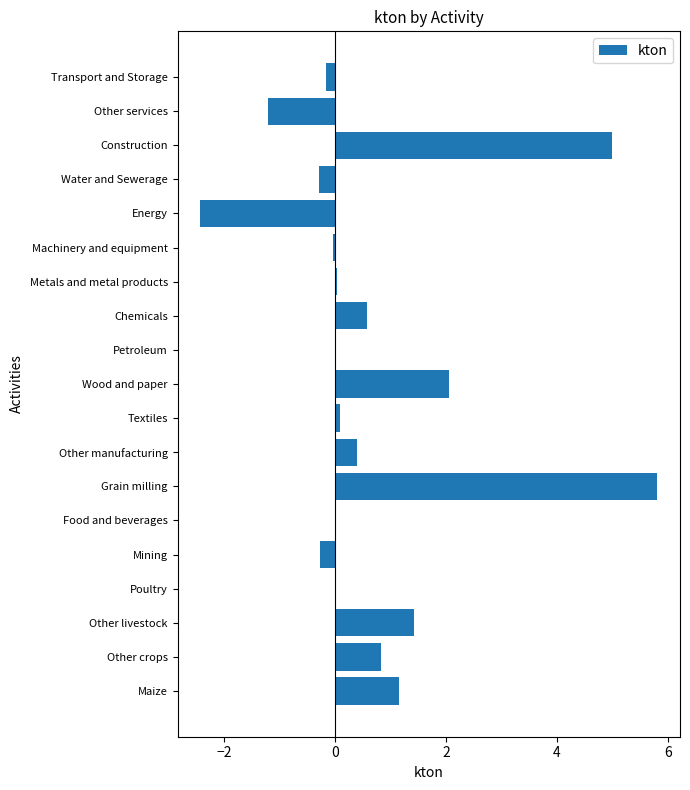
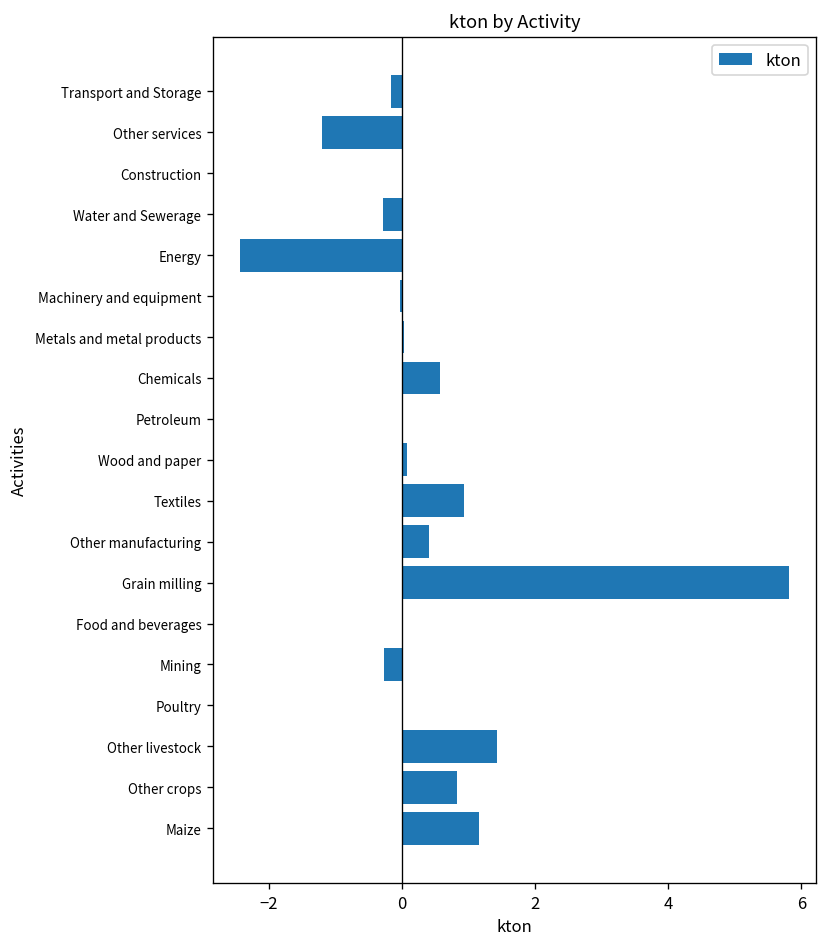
  {
    "Transport and Storage": -0.2,
    "Other services": -1.2,
-   "Construction": 5,
+   "Construction": 0,
    "Water and Sewerage": -0.3,
    "Energy": -2.4,
    "Chemicals": 0.6,
-   "Wood and paper": 2.1,
-   "Textiles": 0.1,
+   "Wood and paper": 0.1,
+   "Textiles": 0.9,
    "Other manufacturing": 0.4,
    "Grain milling": 5.8,
    "Mining": -0.3,
    "Other livestock": 1.4,
    "Other crops": 0.8,
    "Maize": 1.2
  }
